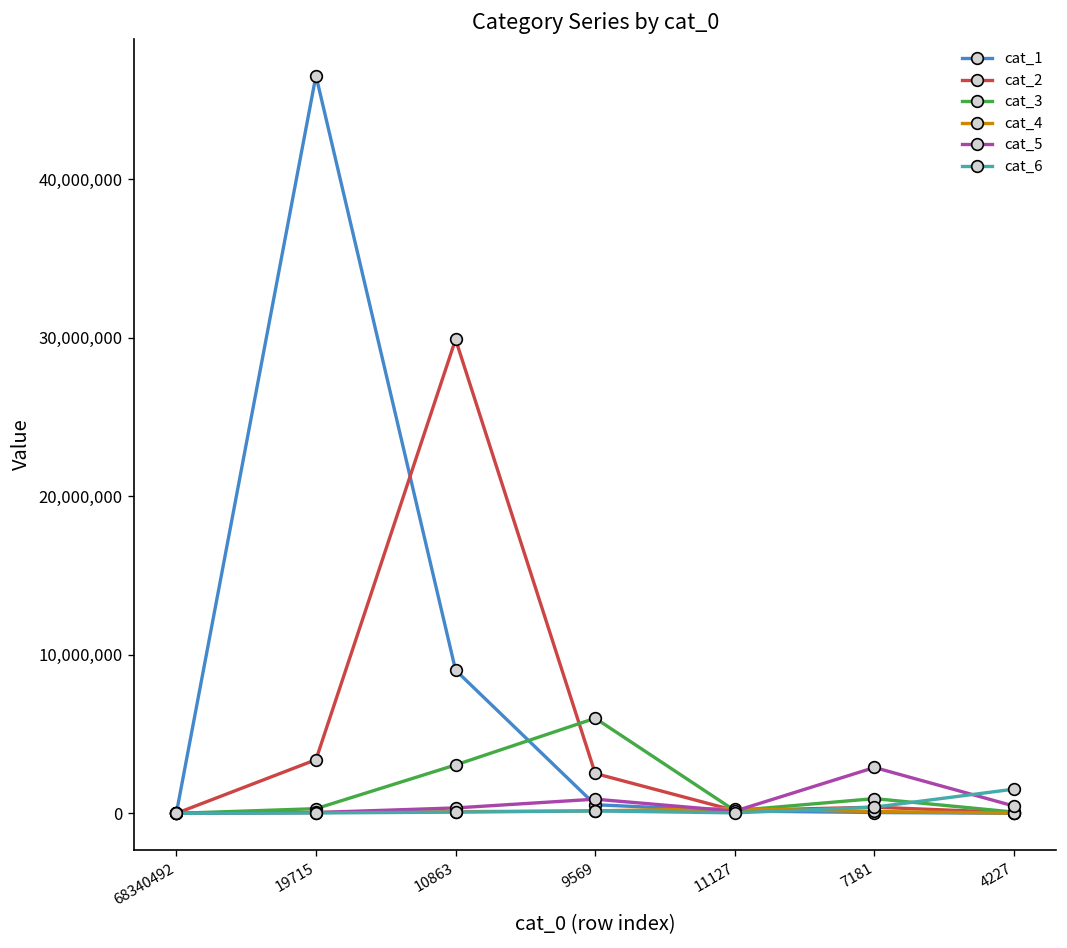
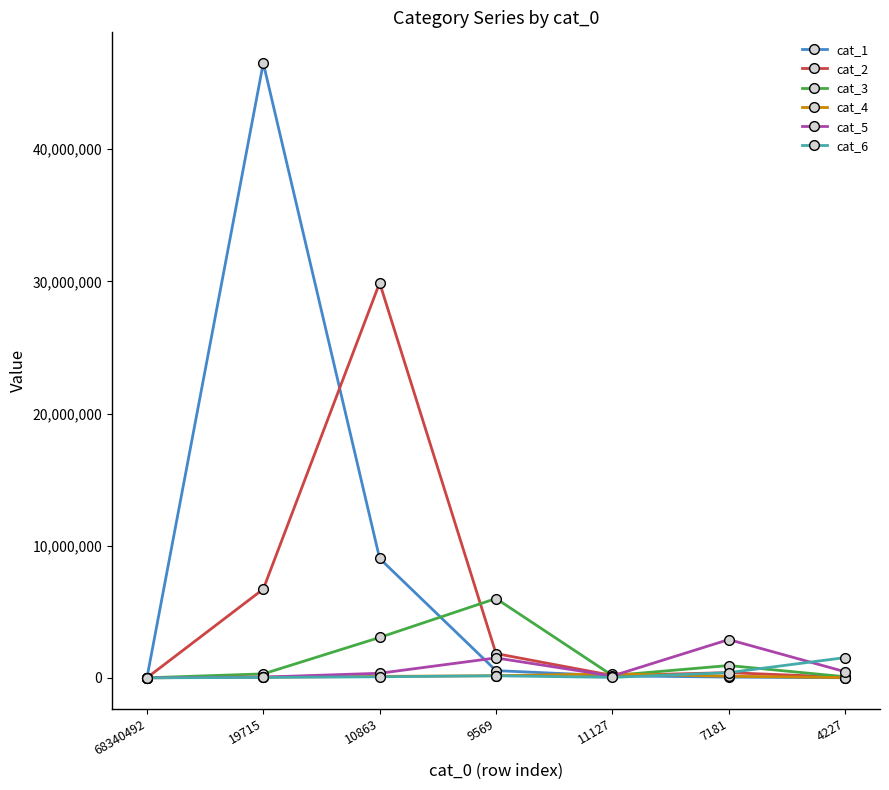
  {
    "cat_2": {
-     "19715": "3,400,000",
+     "19715": "6,700,000",
      "10863": "29,900,000",
-     "9569": "2,500,000"
+     "9569": "1,800,000"
    },
    "cat_3": {
      "19715": "300,000",
      "10863": "3,100,000",
      "9569": "6,000,000",
      "7181": "900,000"
    },
    "cat_5": {
      "10863": "300,000",
-     "9569": "900,000",
+     "9569": "1,500,000",
      "7181": "2,900,000",
      "4227": "500,000"
    }
  }
